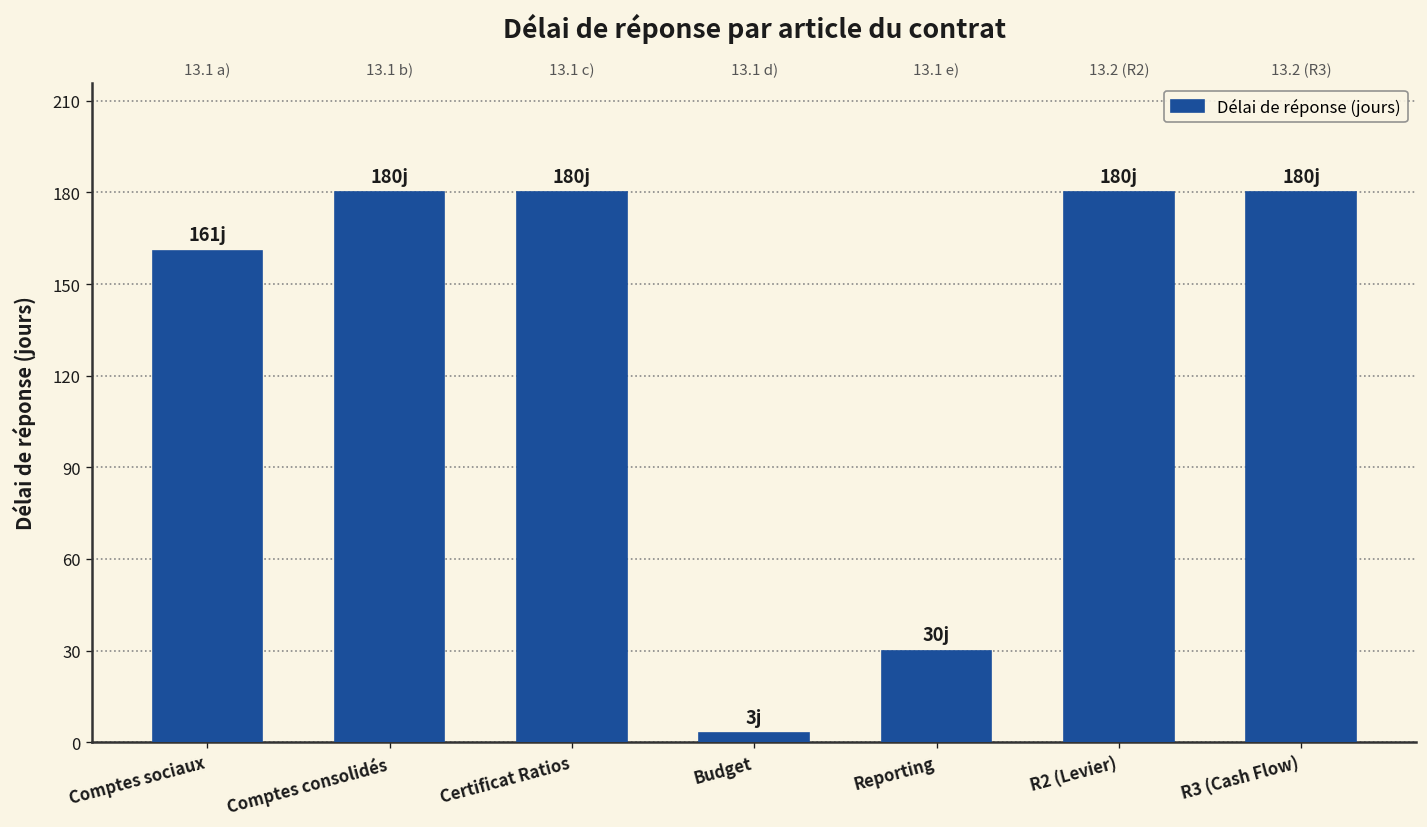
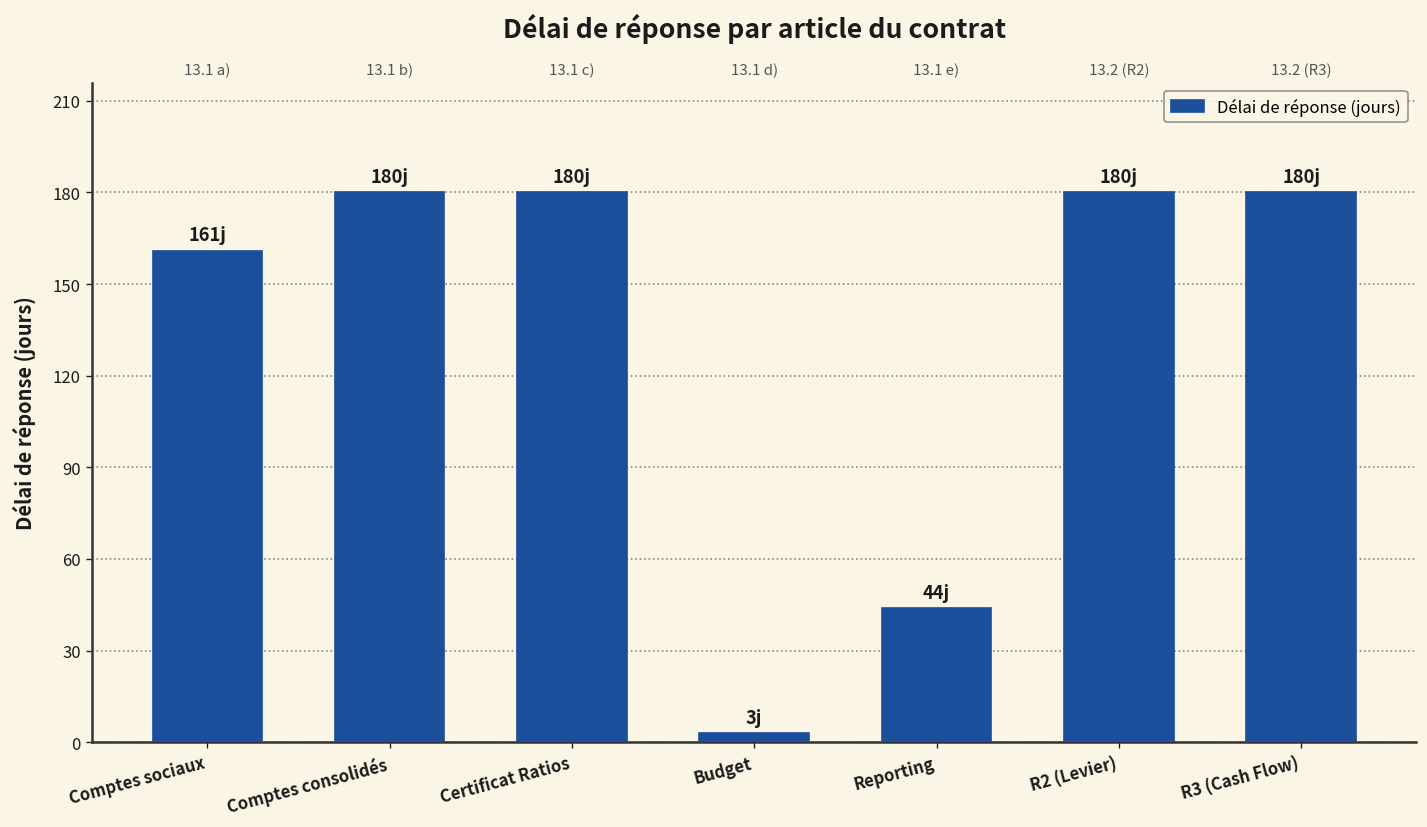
  {
    "Comptes sociaux": "161j",
    "Comptes consolidés": "180j",
    "Certificat Ratios": "180j",
    "Budget": "3j",
-   "Reporting": "30j",
+   "Reporting": "44j",
    "R2 (Levier)": "180j",
    "R3 (Cash Flow)": "180j"
  }
